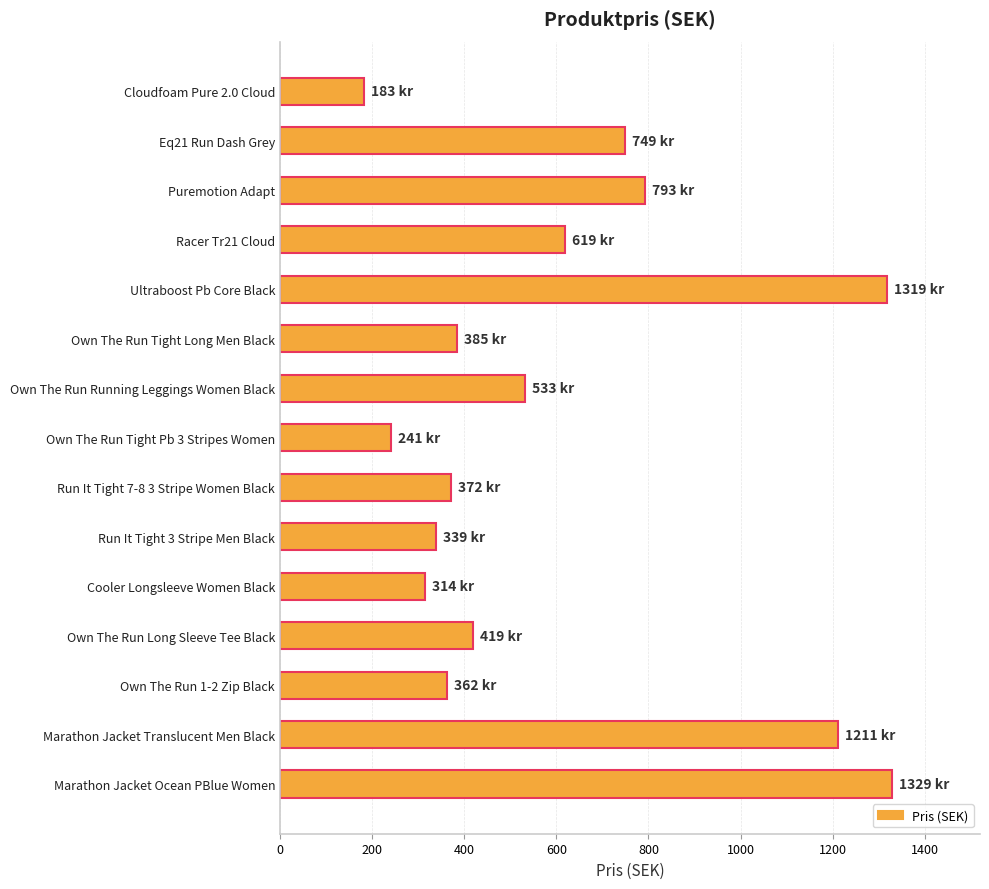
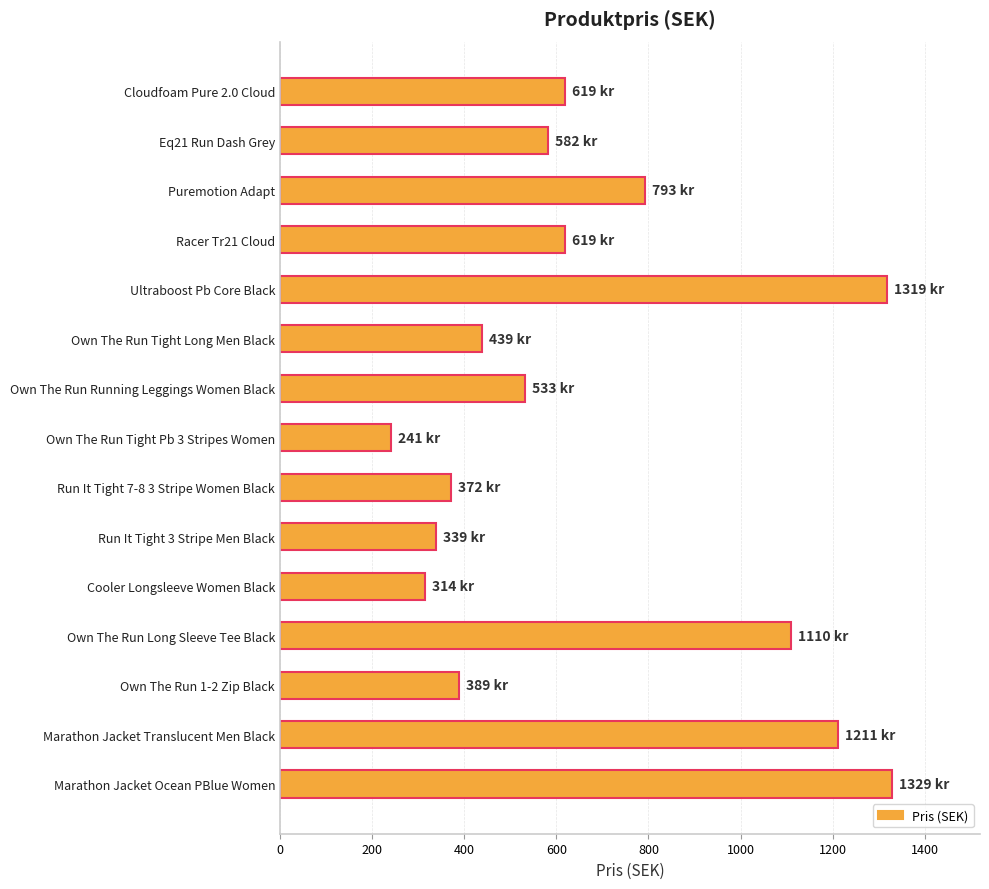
  {
-   "Cloudfoam Pure 2.0 Cloud": 183,
-   "Eq21 Run Dash Grey": 749,
+   "Cloudfoam Pure 2.0 Cloud": 619,
+   "Eq21 Run Dash Grey": 582,
    "Puremotion Adapt": 793,
    "Racer Tr21 Cloud": 619,
    "Ultraboost Pb Core Black": 1319,
-   "Own The Run Tight Long Men Black": 385,
+   "Own The Run Tight Long Men Black": 439,
    "Own The Run Running Leggings Women Black": 533,
    "Own The Run Tight Pb 3 Stripes Women": 241,
    "Run It Tight 7-8 3 Stripe Women Black": 372,
    "Run It Tight 3 Stripe Men Black": 339,
    "Cooler Longsleeve Women Black": 314,
-   "Own The Run Long Sleeve Tee Black": 419,
-   "Own The Run 1-2 Zip Black": 362,
+   "Own The Run Long Sleeve Tee Black": 1110,
+   "Own The Run 1-2 Zip Black": 389,
    "Marathon Jacket Translucent Men Black": 1211,
    "Marathon Jacket Ocean PBlue Women": 1329
  }
